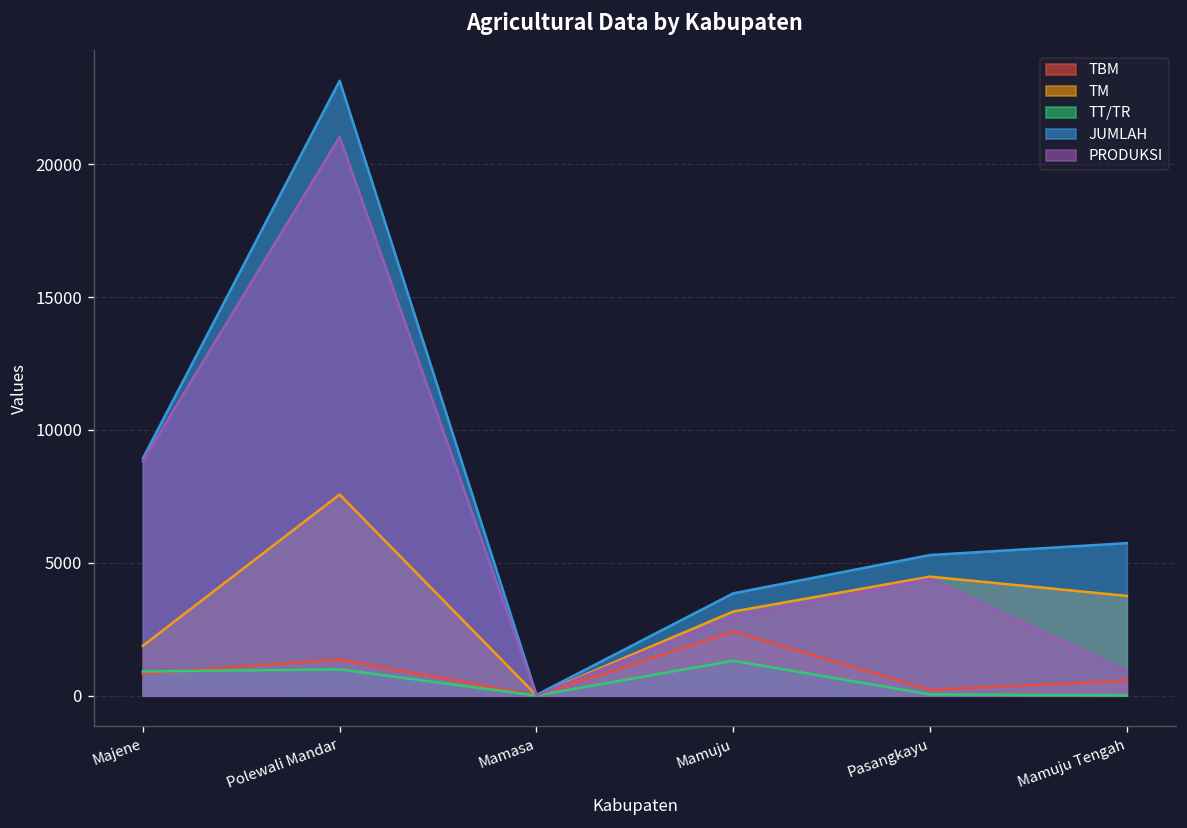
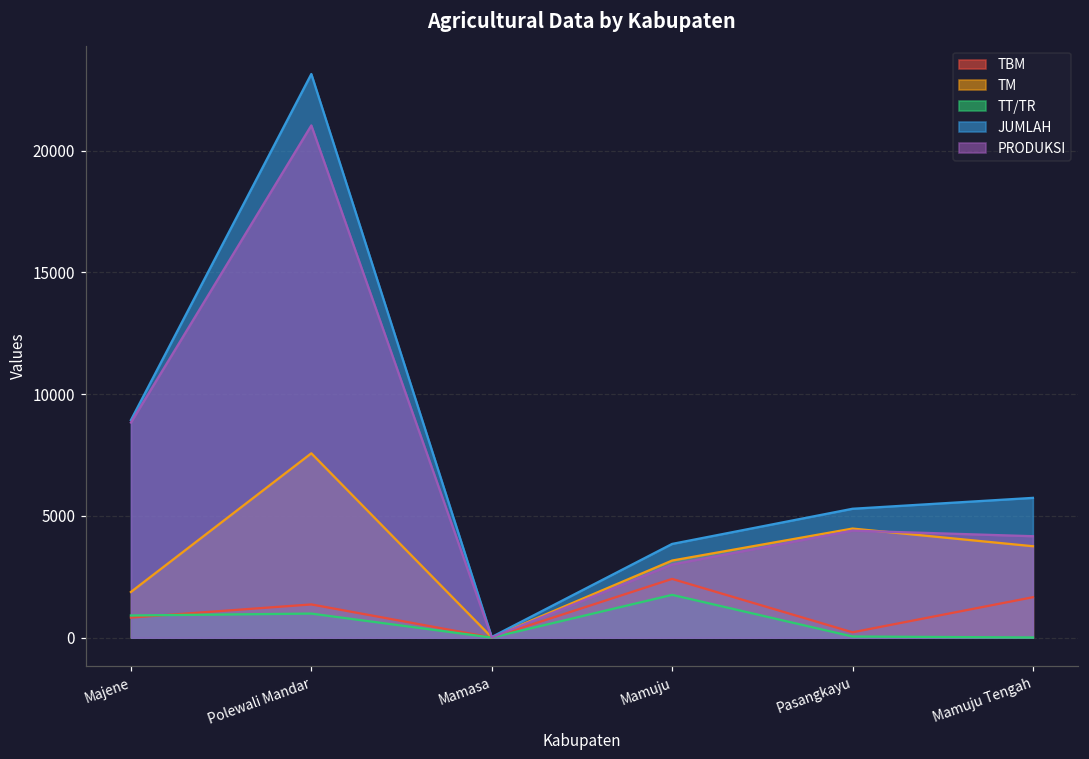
  {
    "TBM": {
      "Polewali Mandar": 1400,
      "Mamuju": 2400,
      "Pasangkayu": 200,
-     "Mamuju Tengah": 600
+     "Mamuju Tengah": 1700
    },
    "TM": {
      "Majene": 1900,
      "Polewali Mandar": 7600,
      "Mamuju": 3200,
      "Mamuju Tengah": 3800
    },
    "TT/TR": {
      "Polewali Mandar": 1000,
-     "Mamuju": 1300,
+     "Mamuju": 1800,
      "Pasangkayu": 100,
      "Mamuju Tengah": 0
    },
    "JUMLAH": {
      "Polewali Mandar": 23100,
      "Mamuju": 3900,
      "Pasangkayu": 5300,
      "Mamuju Tengah": 5700
    },
    "PRODUKSI": {
      "Polewali Mandar": 21000,
      "Mamuju": 3000,
-     "Mamuju Tengah": 900
+     "Mamuju Tengah": 4200
    }
  }
